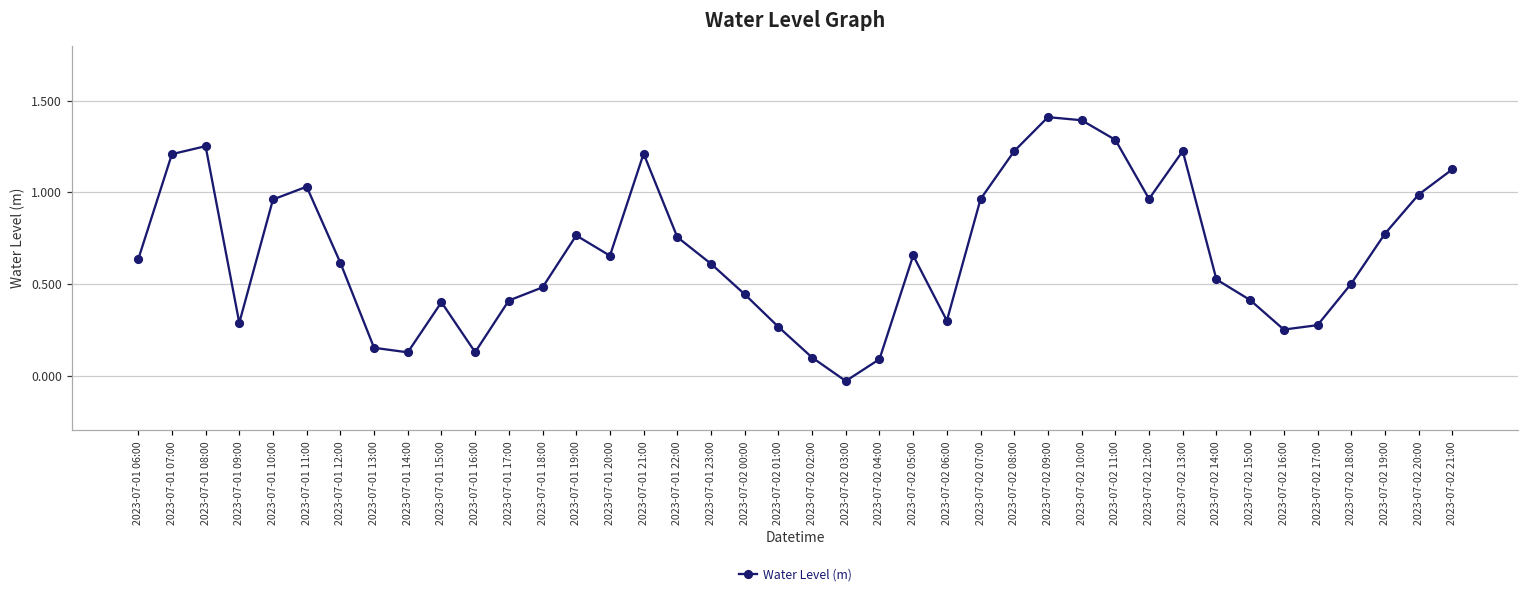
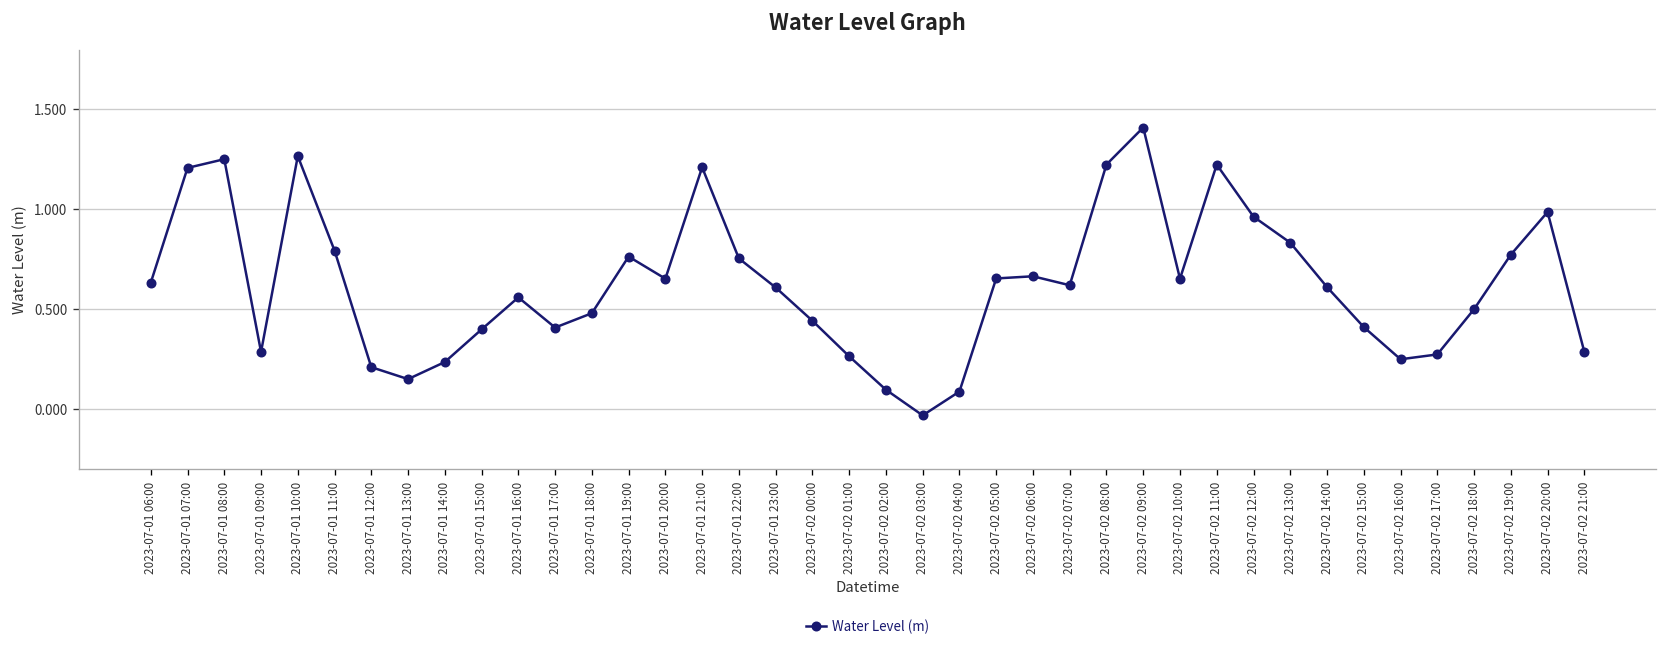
  {
    "2023-07-01 06:00": 0.63,
    "2023-07-01 07:00": 1.21,
    "2023-07-01 08:00": 1.25,
    "2023-07-01 09:00": 0.29,
-   "2023-07-01 10:00": 0.96,
-   "2023-07-01 11:00": 1.03,
-   "2023-07-01 12:00": 0.62,
+   "2023-07-01 10:00": 1.27,
+   "2023-07-01 11:00": 0.79,
+   "2023-07-01 12:00": 0.21,
    "2023-07-01 13:00": 0.15,
-   "2023-07-01 14:00": 0.13,
+   "2023-07-01 14:00": 0.24,
    "2023-07-01 15:00": 0.40,
-   "2023-07-01 16:00": 0.13,
+   "2023-07-01 16:00": 0.56,
    "2023-07-01 17:00": 0.41,
    "2023-07-01 18:00": 0.48,
    "2023-07-01 19:00": 0.76,
    "2023-07-01 20:00": 0.65,
    "2023-07-01 21:00": 1.21,
    "2023-07-01 22:00": 0.75,
    "2023-07-01 23:00": 0.61,
    "2023-07-02 00:00": 0.44,
    "2023-07-02 01:00": 0.27,
    "2023-07-02 02:00": 0.10,
    "2023-07-02 03:00": -0.03,
    "2023-07-02 04:00": 0.09,
    "2023-07-02 05:00": 0.65,
-   "2023-07-02 06:00": 0.30,
-   "2023-07-02 07:00": 0.96,
+   "2023-07-02 06:00": 0.67,
+   "2023-07-02 07:00": 0.62,
    "2023-07-02 08:00": 1.22,
    "2023-07-02 09:00": 1.41,
-   "2023-07-02 10:00": 1.39,
-   "2023-07-02 11:00": 1.29,
+   "2023-07-02 10:00": 0.65,
+   "2023-07-02 11:00": 1.22,
    "2023-07-02 12:00": 0.96,
-   "2023-07-02 13:00": 1.22,
-   "2023-07-02 14:00": 0.52,
+   "2023-07-02 13:00": 0.83,
+   "2023-07-02 14:00": 0.61,
    "2023-07-02 15:00": 0.41,
    "2023-07-02 16:00": 0.25,
    "2023-07-02 17:00": 0.27,
    "2023-07-02 18:00": 0.50,
    "2023-07-02 19:00": 0.77,
    "2023-07-02 20:00": 0.99,
-   "2023-07-02 21:00": 1.12
+   "2023-07-02 21:00": 0.29
  }
